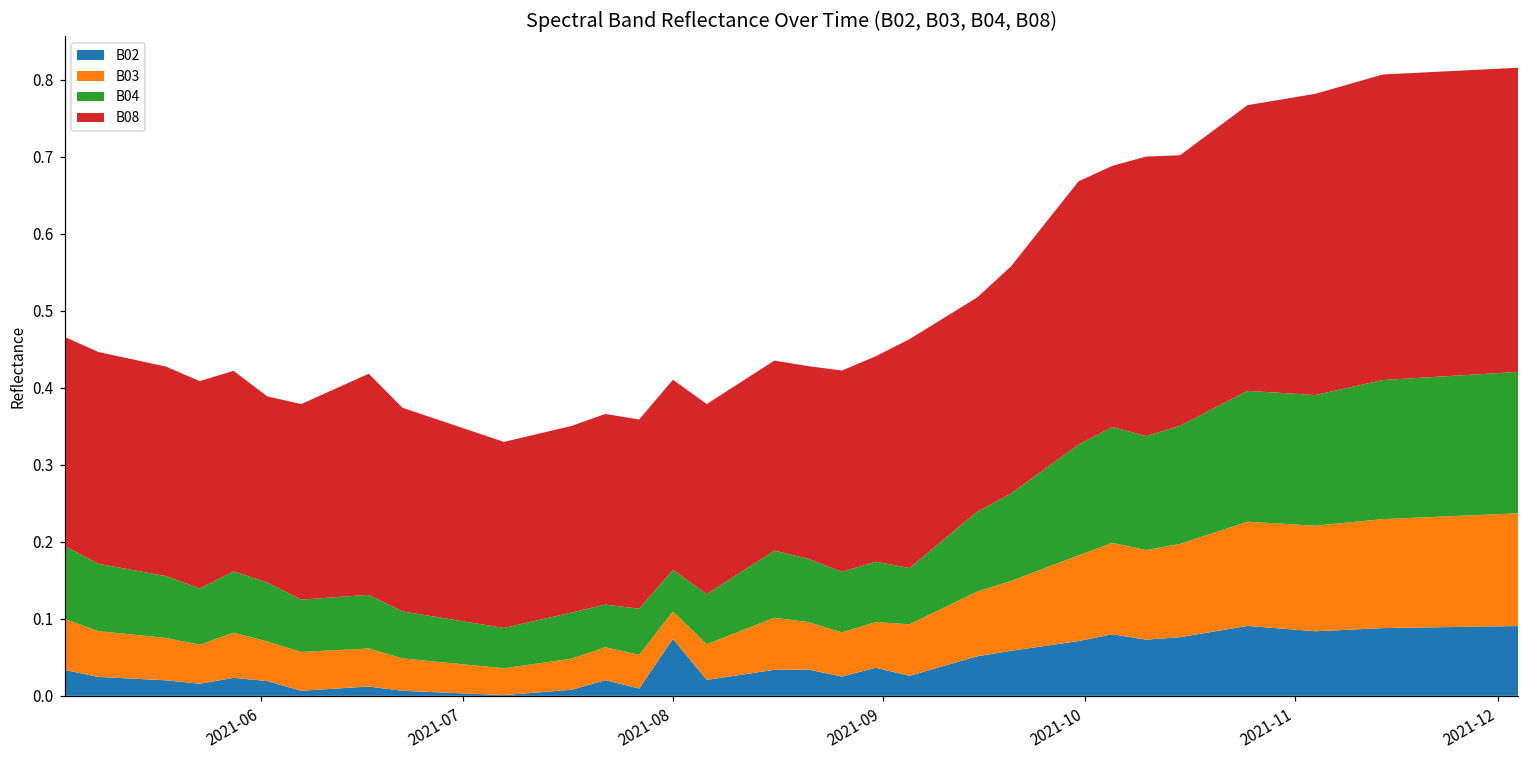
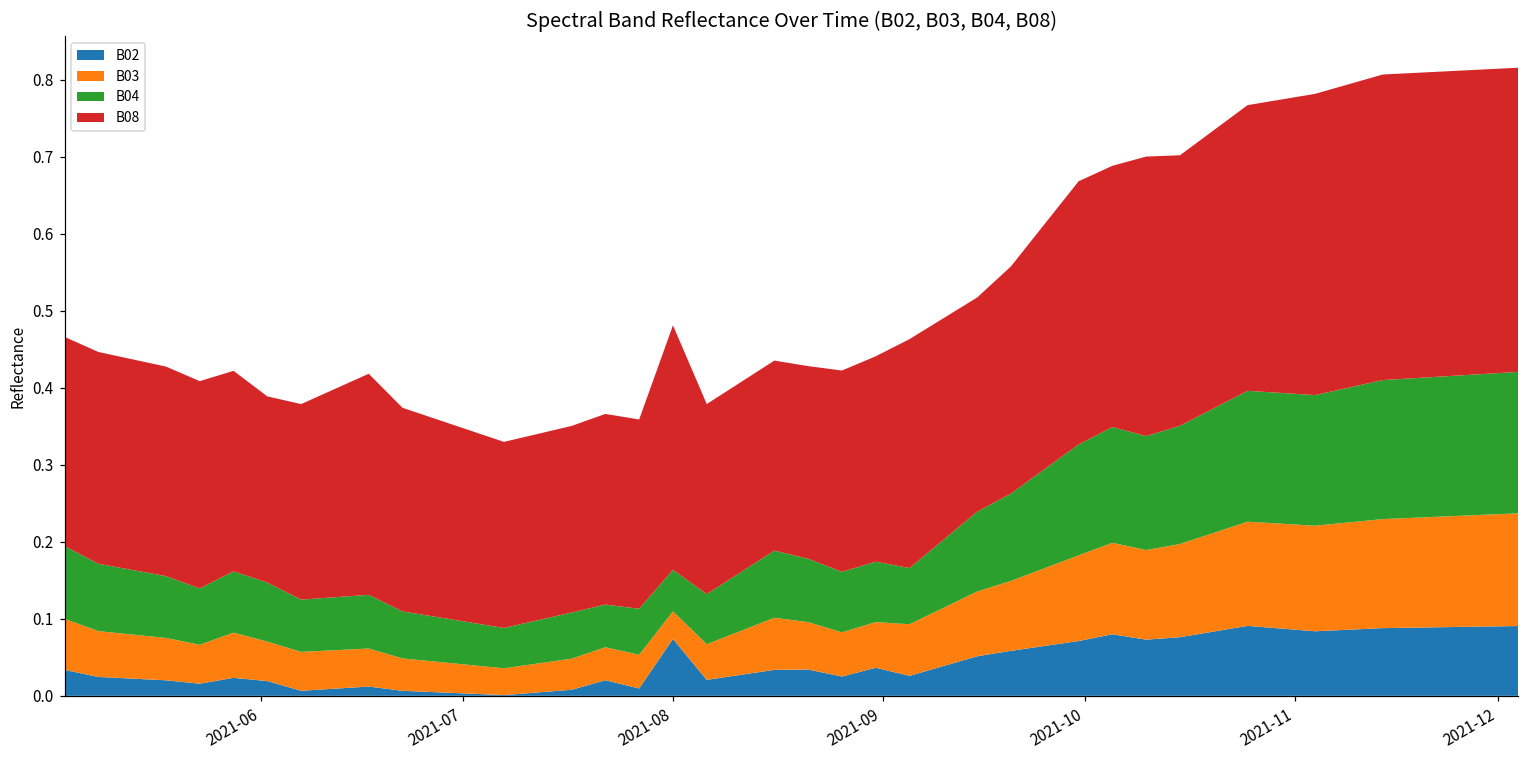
  {
    "B08": {
-     "2021-08": 0.25
+     "2021-08": 0.32
    }
  }
